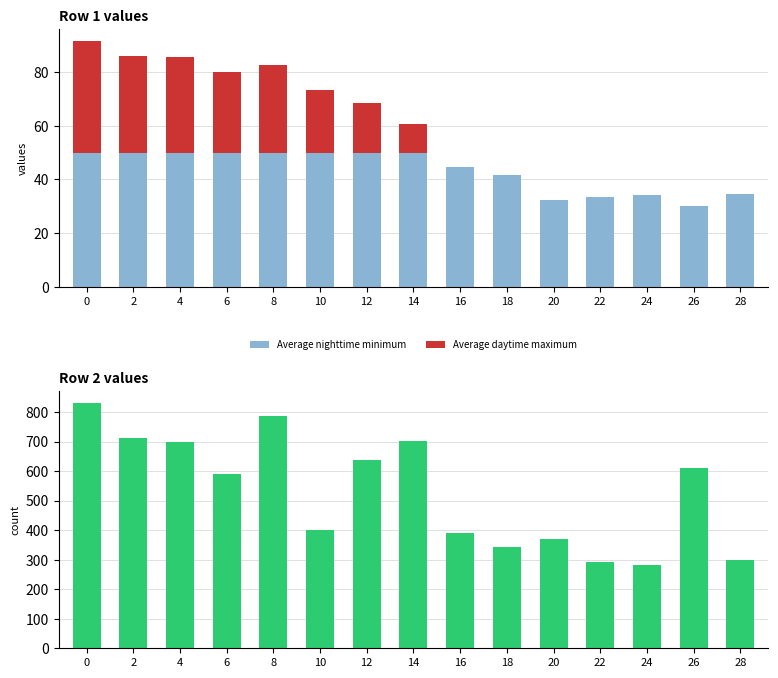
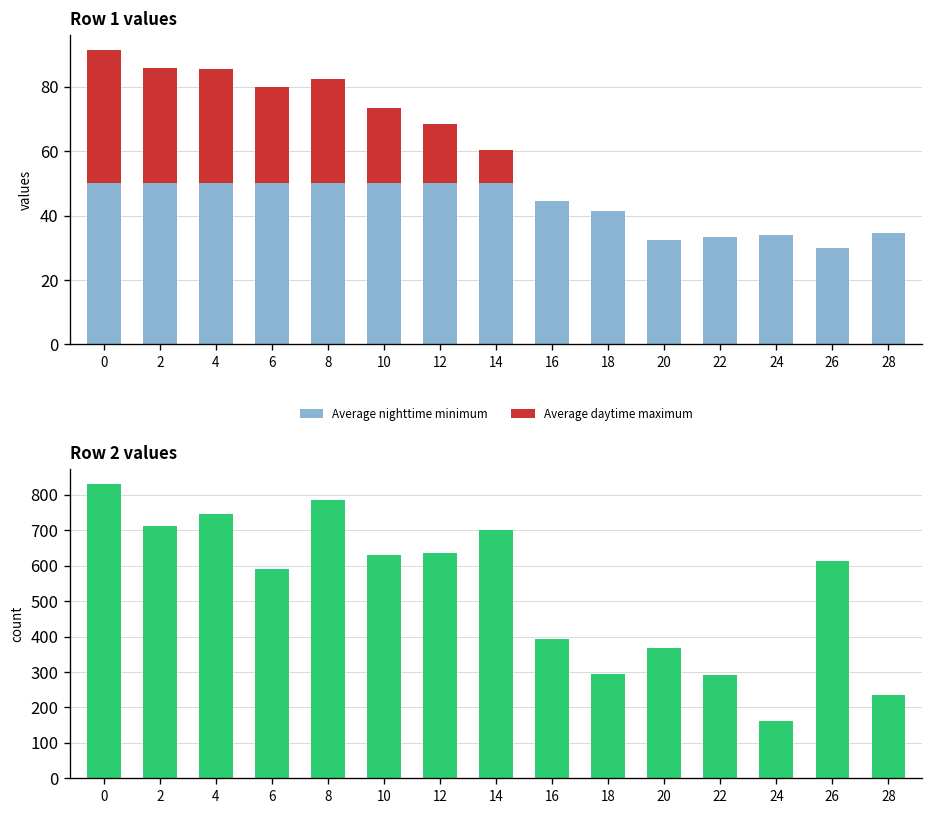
  {
    "Row 1 values": {
      "16": 45,
      "18": 42,
      "20": 33,
      "22": 34,
      "24": 34,
      "26": 30,
      "28": 35
    },
    "Row 2 values": {
      "0": 830,
      "2": 710,
-     "4": 700,
+     "4": 750,
      "6": 590,
      "8": 790,
-     "10": 400,
+     "10": 630,
      "12": 640,
      "14": 700,
      "16": 390,
-     "18": 340,
+     "18": 290,
      "20": 370,
      "22": 290,
-     "24": 280,
+     "24": 160,
      "26": 610,
-     "28": 300
+     "28": 230
    }
  }
